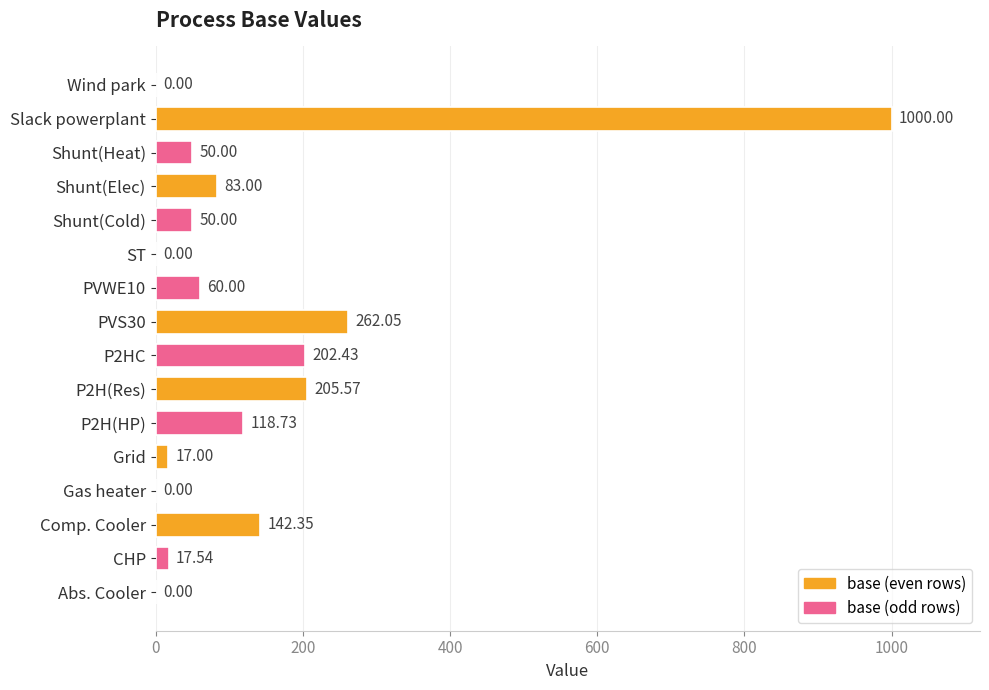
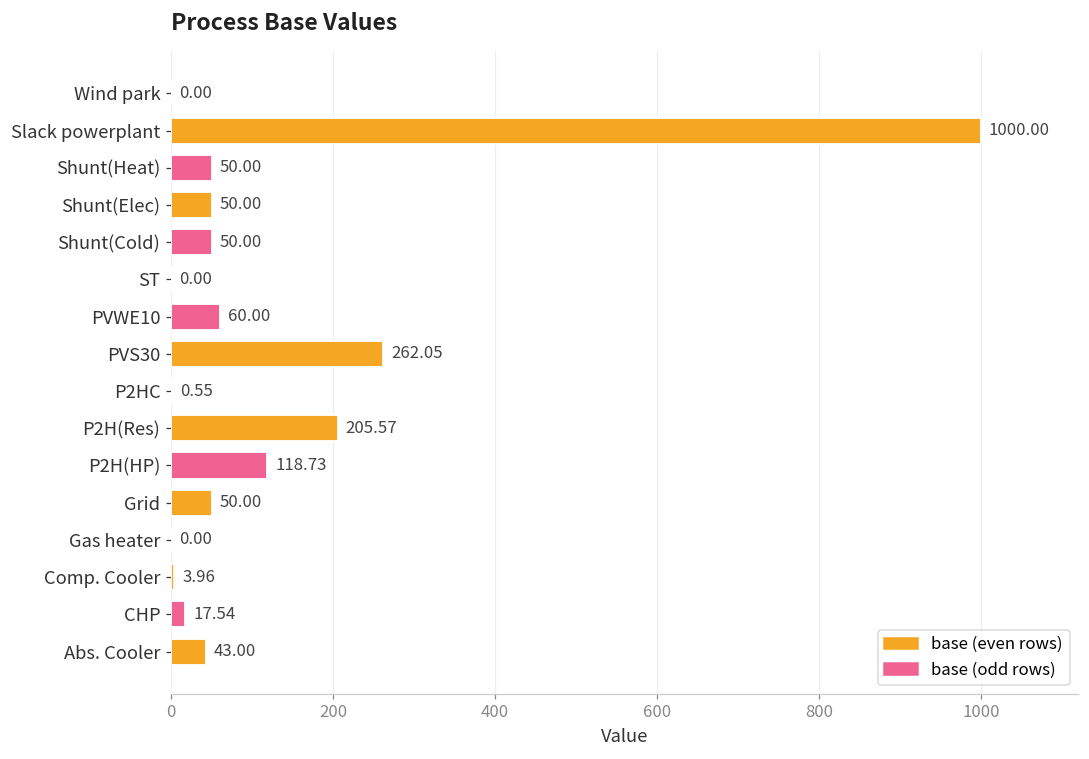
  {
    "Wind park": 0.00,
    "Slack powerplant": 1000.00,
    "Shunt(Heat)": 50.00,
-   "Shunt(Elec)": 83.00,
+   "Shunt(Elec)": 50.00,
    "Shunt(Cold)": 50.00,
    "ST": 0.00,
    "PVWE10": 60.00,
    "PVS30": 262.05,
-   "P2HC": 202.43,
+   "P2HC": 0.55,
    "P2H(Res)": 205.57,
    "P2H(HP)": 118.73,
-   "Grid": 17.00,
+   "Grid": 50.00,
    "Gas heater": 0.00,
-   "Comp. Cooler": 142.35,
+   "Comp. Cooler": 3.96,
    "CHP": 17.54,
-   "Abs. Cooler": 0.00
+   "Abs. Cooler": 43.00
  }
